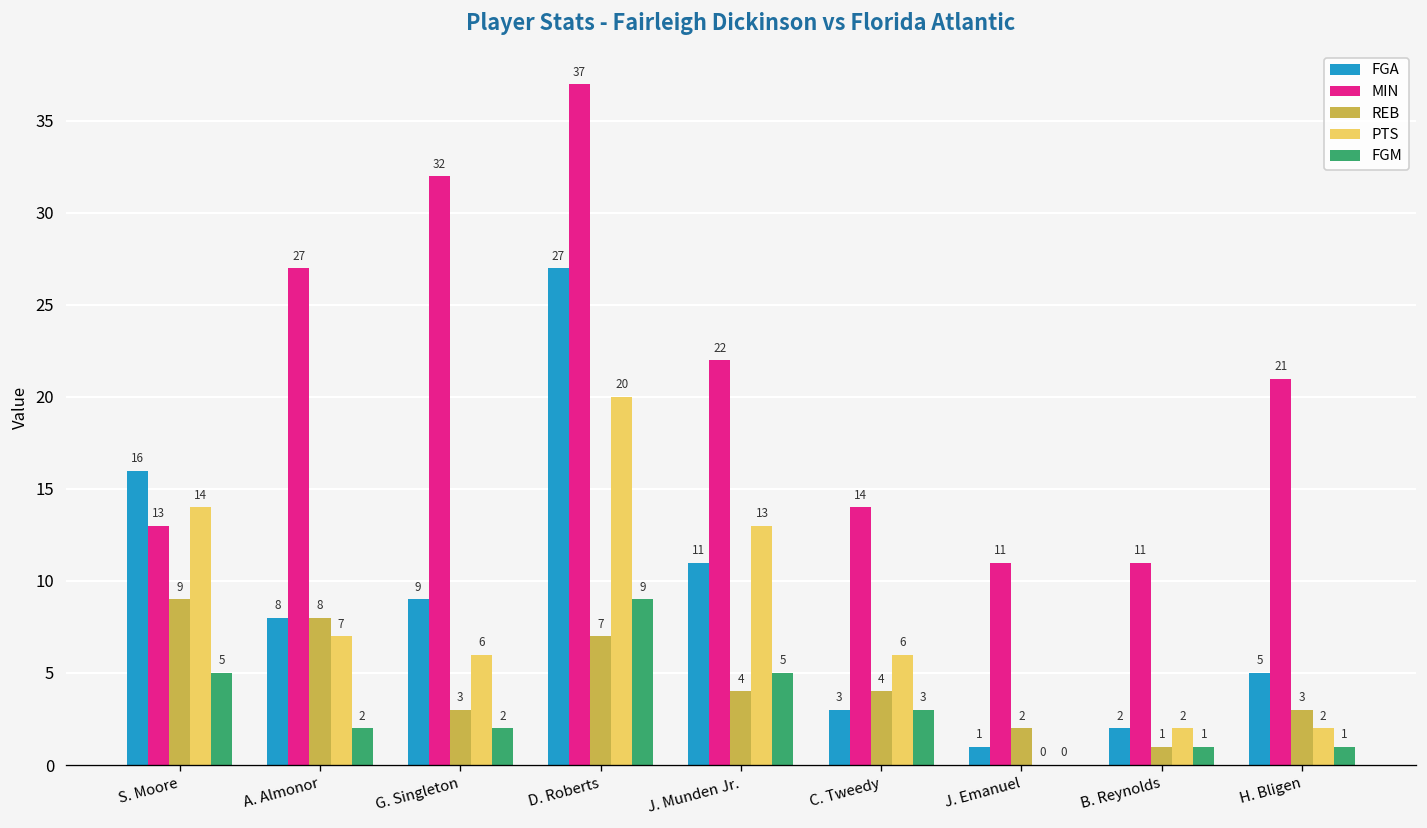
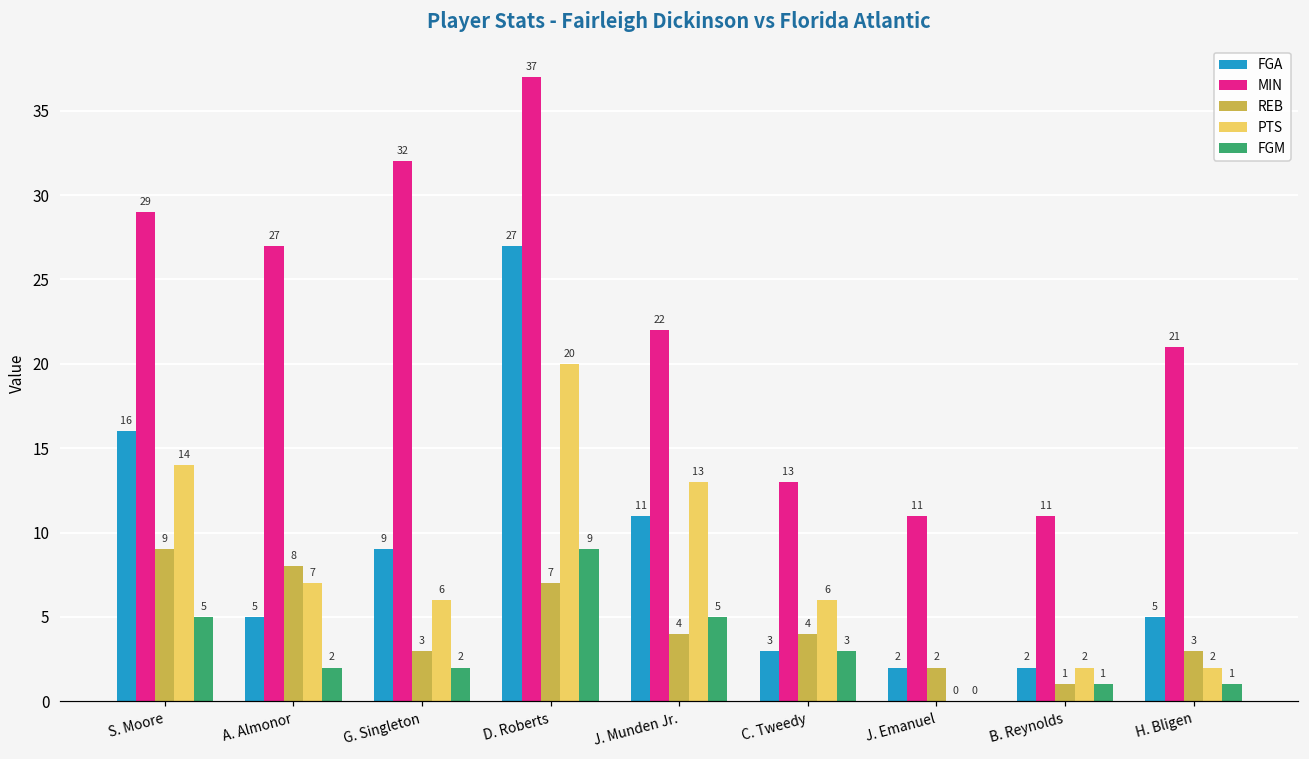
  {
    "FGA": {
      "S. Moore": 16,
-     "A. Almonor": 8,
+     "A. Almonor": 5,
      "G. Singleton": 9,
      "D. Roberts": 27,
      "J. Munden Jr.": 11,
      "C. Tweedy": 3,
-     "J. Emanuel": 1,
+     "J. Emanuel": 2,
      "B. Reynolds": 2,
      "H. Bligen": 5
    },
    "MIN": {
-     "S. Moore": 13,
+     "S. Moore": 29,
      "A. Almonor": 27,
      "G. Singleton": 32,
      "D. Roberts": 37,
      "J. Munden Jr.": 22,
-     "C. Tweedy": 14,
+     "C. Tweedy": 13,
      "J. Emanuel": 11,
      "B. Reynolds": 11,
      "H. Bligen": 21
    },
    "FGM": {
      "S. Moore": 5,
      "A. Almonor": 2,
      "G. Singleton": 2,
      "D. Roberts": 9,
      "J. Munden Jr.": 5,
      "C. Tweedy": 3,
      "J. Emanuel": 0,
      "B. Reynolds": 1,
      "H. Bligen": 1
    }
  }
